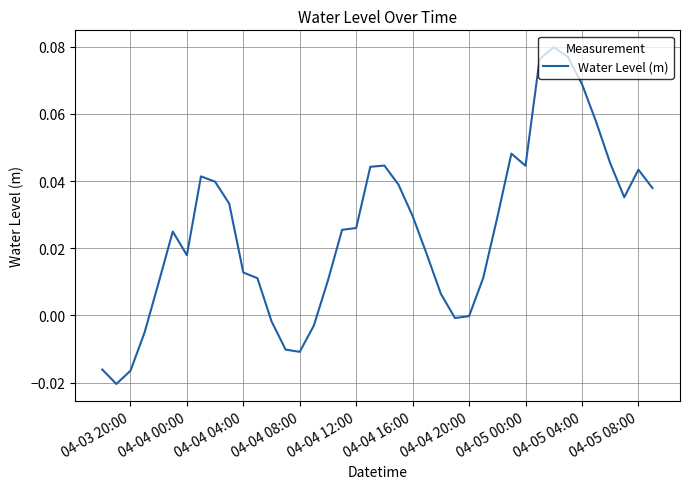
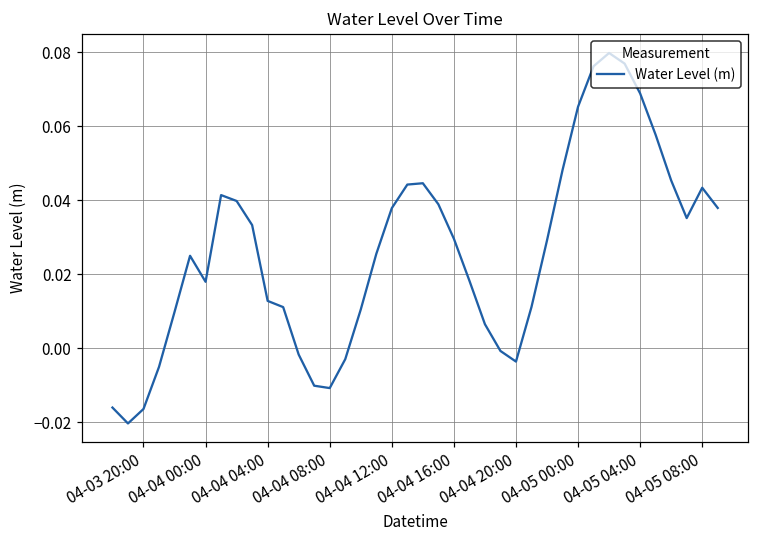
  {
    "04-03 20:00": -0.016,
    "04-04 00:00": 0.018,
    "04-04 04:00": 0.013,
    "04-04 08:00": -0.011,
-   "04-04 12:00": 0.026,
+   "04-04 12:00": 0.038,
    "04-04 16:00": 0.030,
-   "04-04 20:00": 0.000,
-   "04-05 00:00": 0.045,
+   "04-04 20:00": -0.004,
+   "04-05 00:00": 0.065,
    "04-05 04:00": 0.069,
    "04-05 08:00": 0.043
  }
